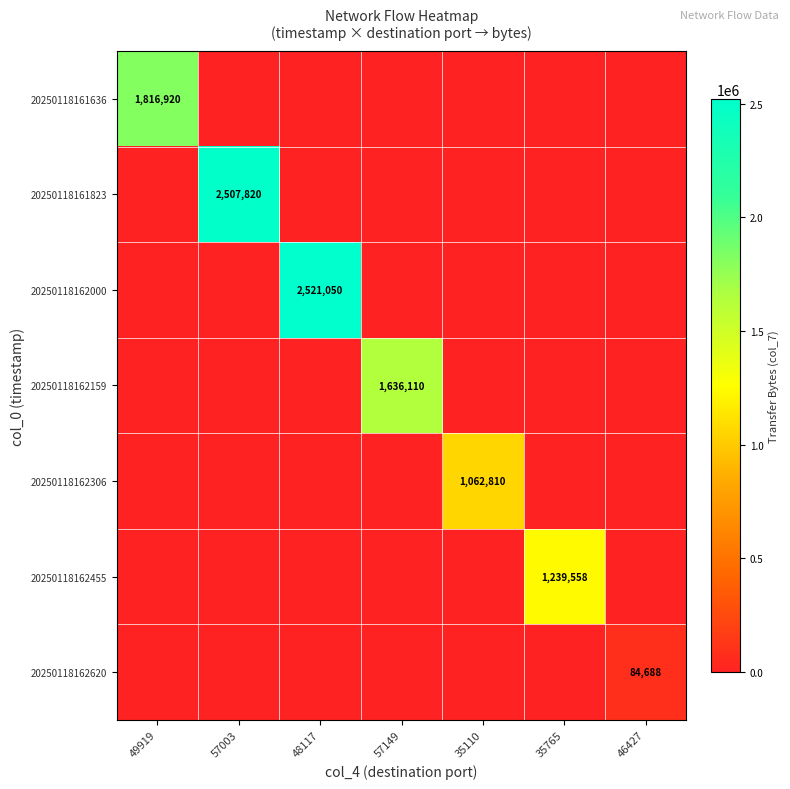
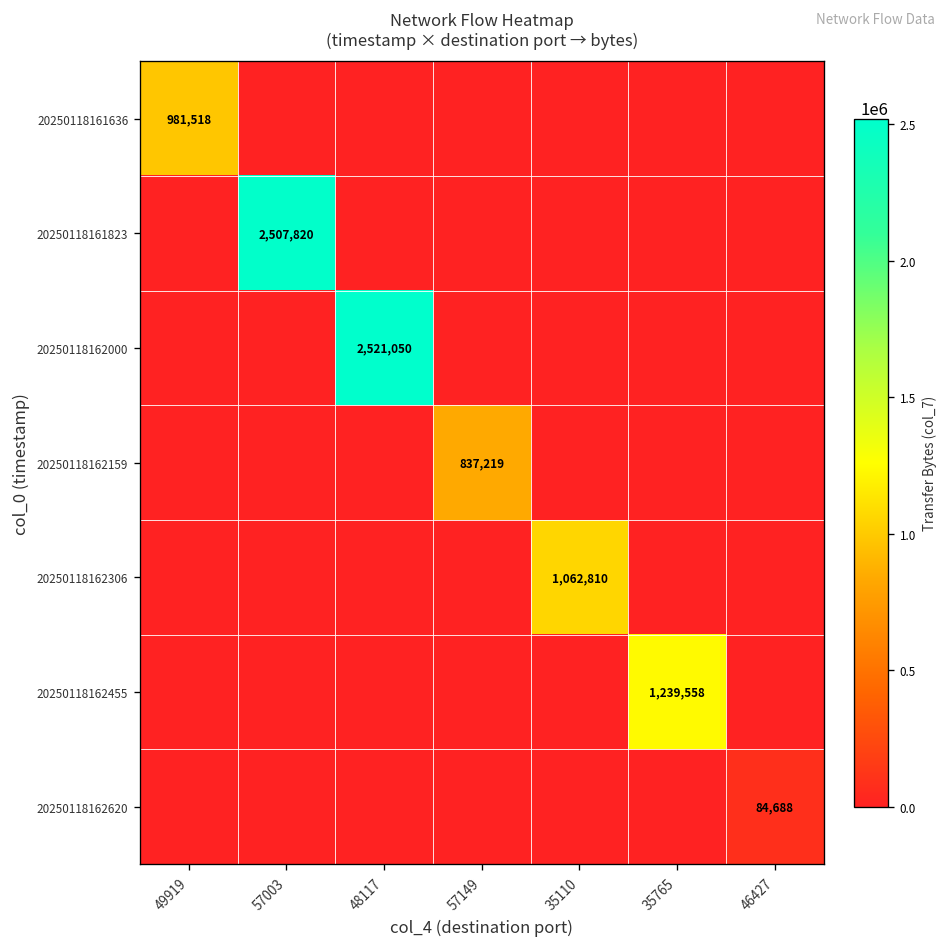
  {
    "20250118161636": {
-     "49919": "1,816,920"
+     "49919": "981,518"
    },
    "20250118161823": {
      "57003": "2,507,820"
    },
    "20250118162000": {
      "48117": "2,521,050"
    },
    "20250118162159": {
-     "57149": "1,636,110"
+     "57149": "837,219"
    },
    "20250118162306": {
      "35110": "1,062,810"
    },
    "20250118162455": {
      "35765": "1,239,558"
    },
    "20250118162620": {
      "46427": "84,688"
    }
  }
